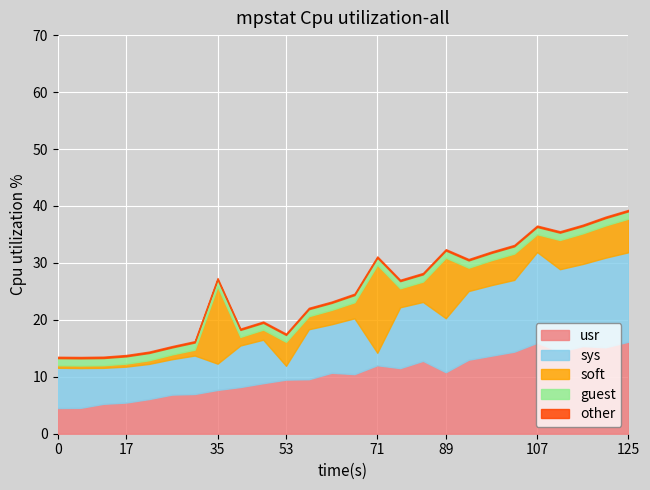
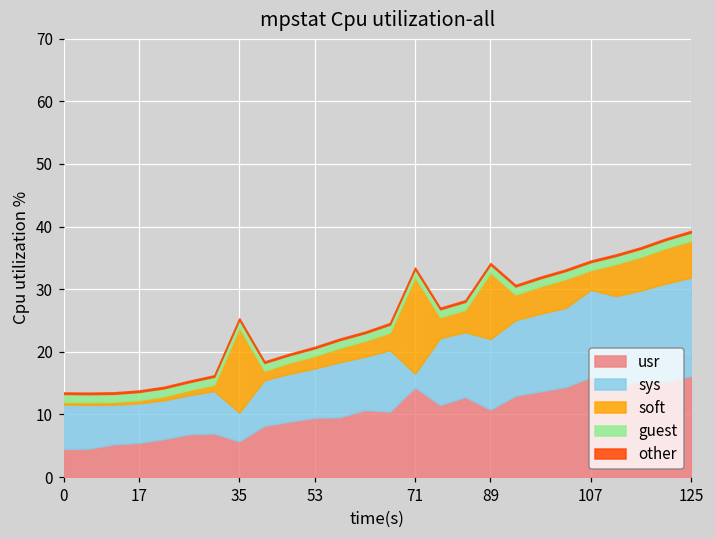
  {
    "usr": {
      "0": 5,
-     "35": 8,
+     "35": 6,
      "53": 9,
-     "71": 12,
+     "71": 14,
      "89": 11,
      "125": 16
    },
    "sys": {
      "35": 5,
-     "53": 2,
+     "53": 8,
      "71": 2,
-     "89": 9,
-     "107": 16,
+     "89": 11,
+     "107": 14,
      "125": 16
    },
    "soft": {
      "35": 14,
-     "53": 4,
+     "53": 2,
      "71": 15,
      "89": 11,
      "107": 3,
      "125": 6
    }
  }
